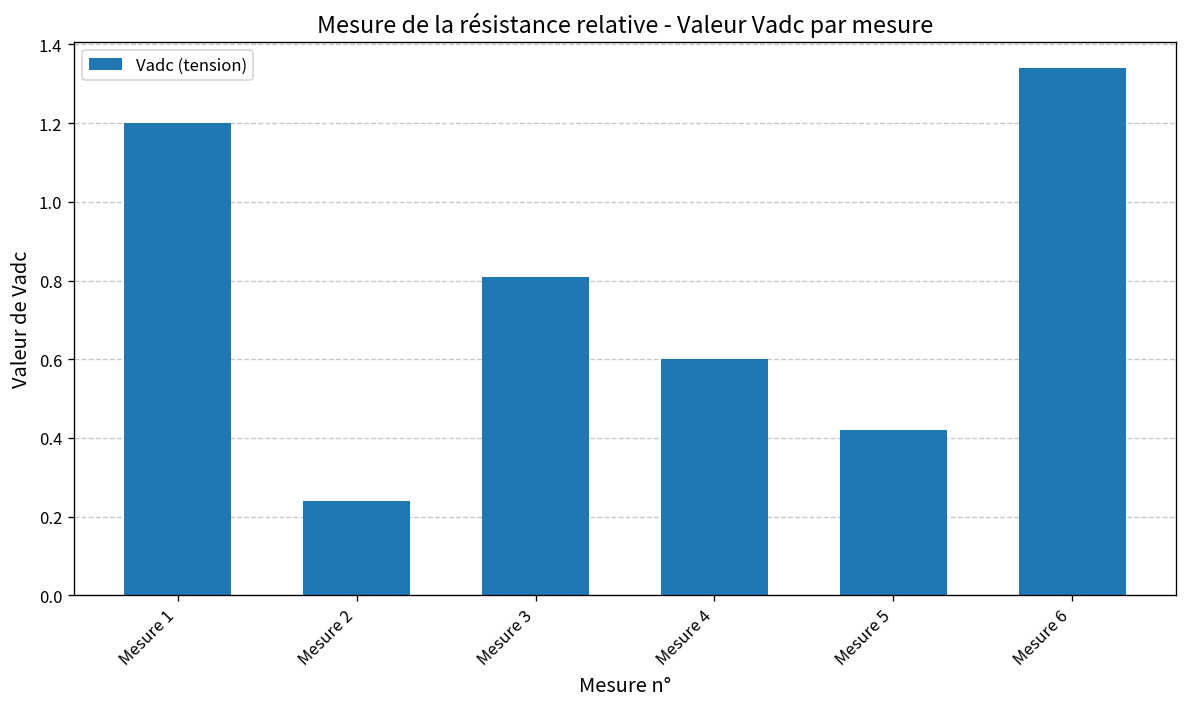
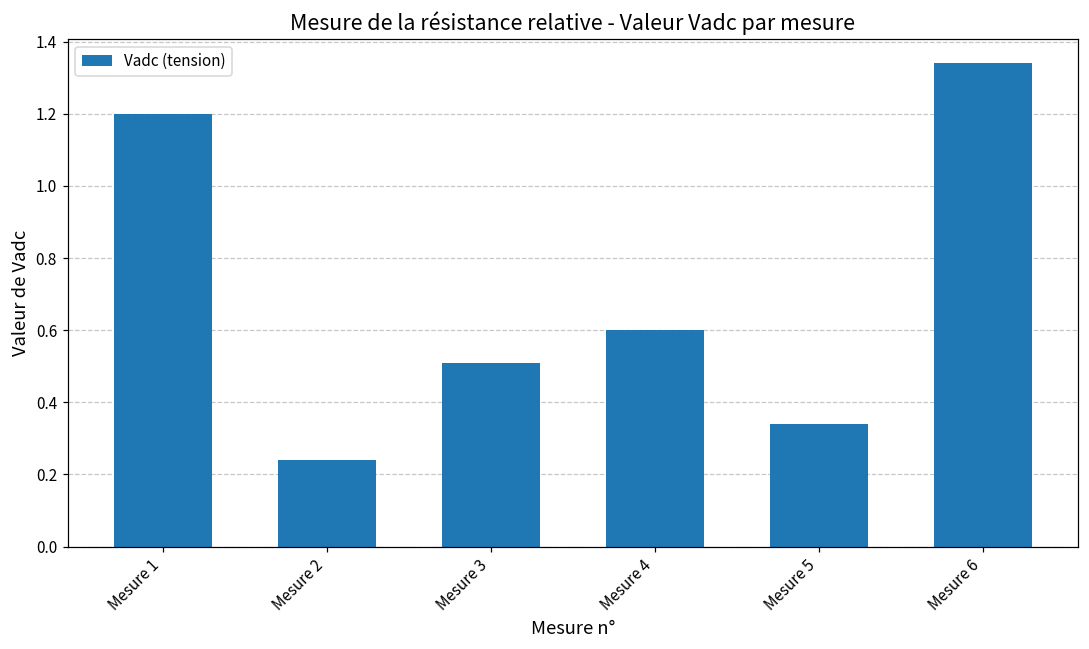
  {
    "Mesure 1": 1.20,
    "Mesure 2": 0.24,
-   "Mesure 3": 0.81,
+   "Mesure 3": 0.51,
    "Mesure 4": 0.60,
-   "Mesure 5": 0.42,
+   "Mesure 5": 0.34,
    "Mesure 6": 1.34
  }
